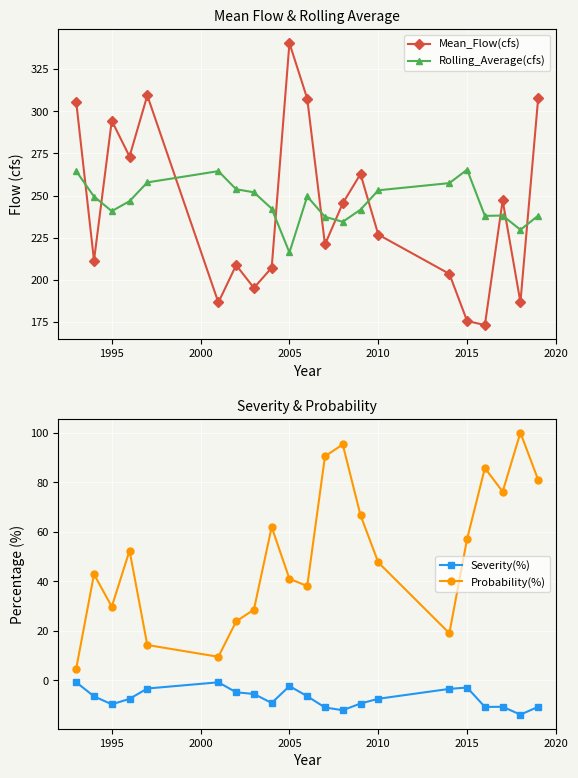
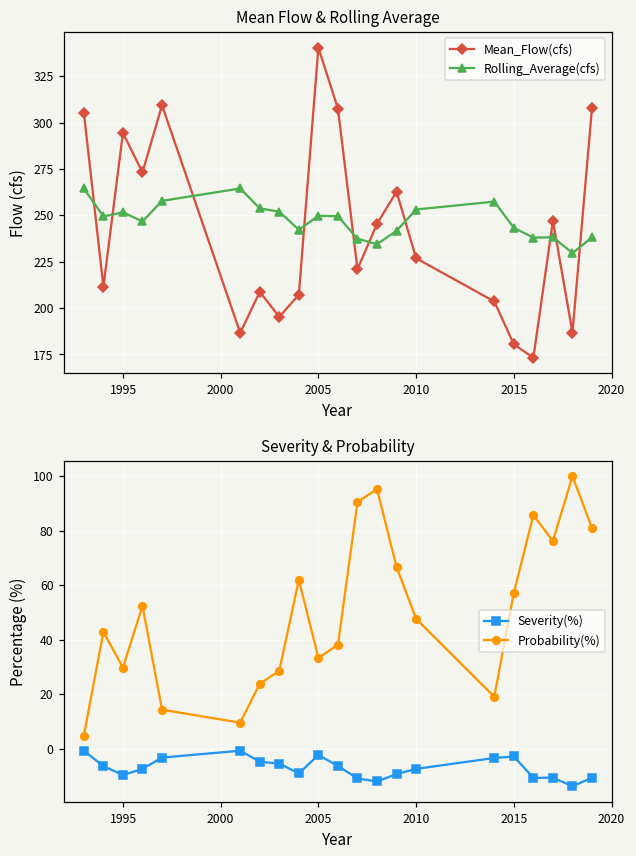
  {
    "Mean Flow & Rolling Average": {
      "Mean_Flow(cfs)": {
        "1995": 294,
        "2005": 340,
        "2010": 227,
-       "2015": 176
+       "2015": 180
      },
      "Rolling_Average(cfs)": {
-       "1995": 241,
-       "2005": 216,
+       "1995": 252,
+       "2005": 250,
        "2010": 253,
-       "2015": 265
+       "2015": 243
      }
    },
    "Severity & Probability": {
      "Severity(%)": {
        "1995": -10,
        "2005": -2,
        "2010": -7,
        "2015": -3
      },
      "Probability(%)": {
        "1995": 30,
-       "2005": 41,
+       "2005": 33,
        "2010": 48,
        "2015": 57
      }
    }
  }
